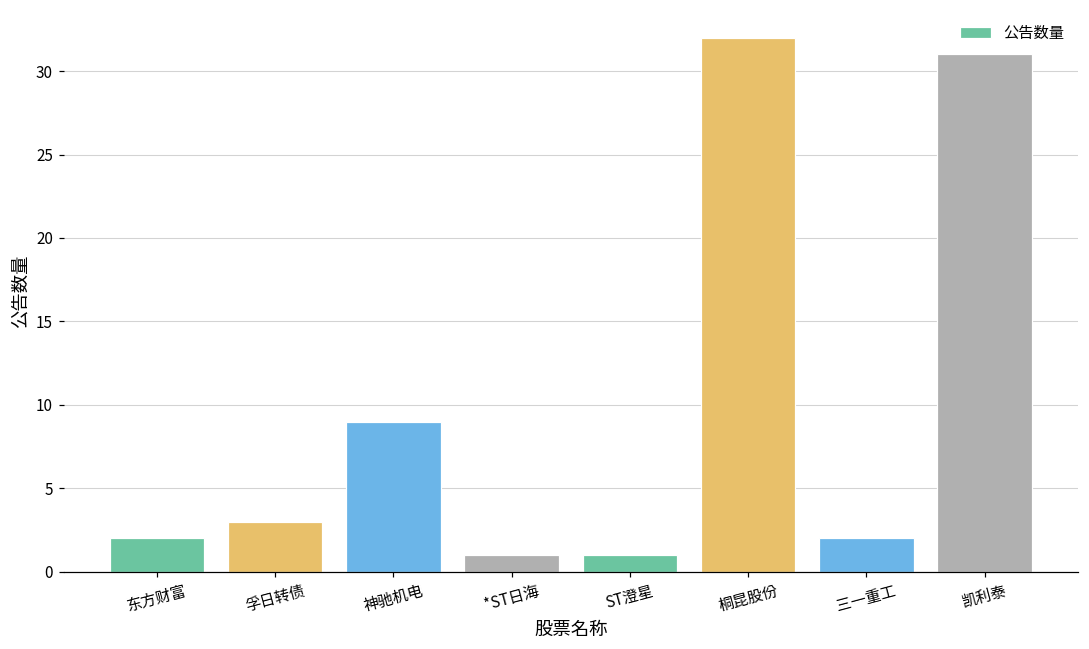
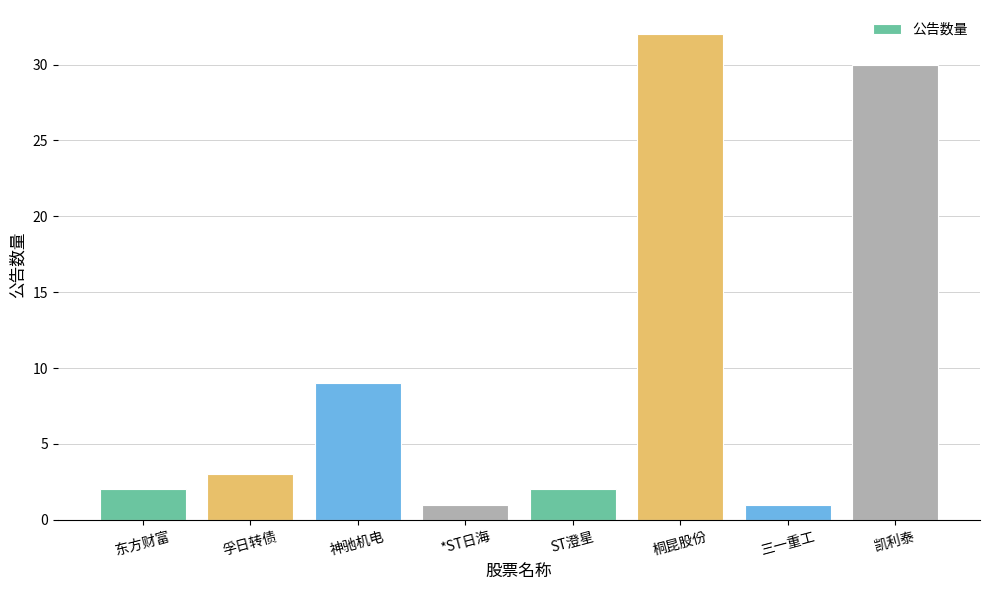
  {
    "东方财富": 2,
    "孚日转债": 3,
    "神驰机电": 9,
    "*ST日海": 1,
-   "ST澄星": 1,
+   "ST澄星": 2,
    "桐昆股份": 32,
-   "三一重工": 2,
-   "凯利泰": 31
+   "三一重工": 1,
+   "凯利泰": 30
  }
